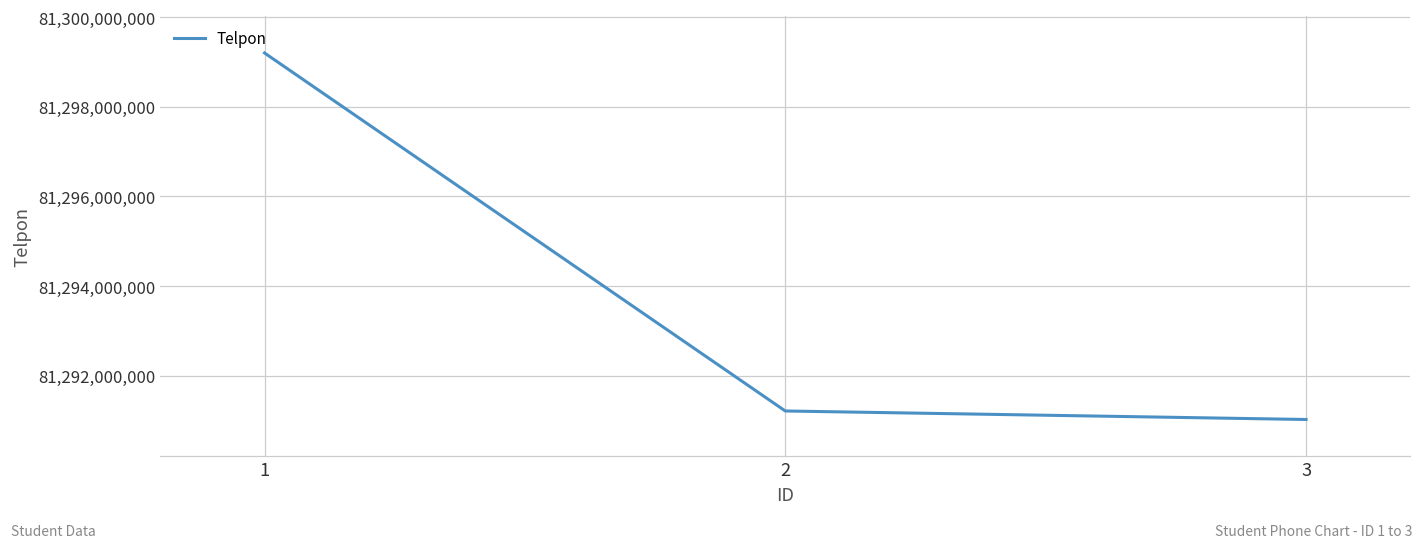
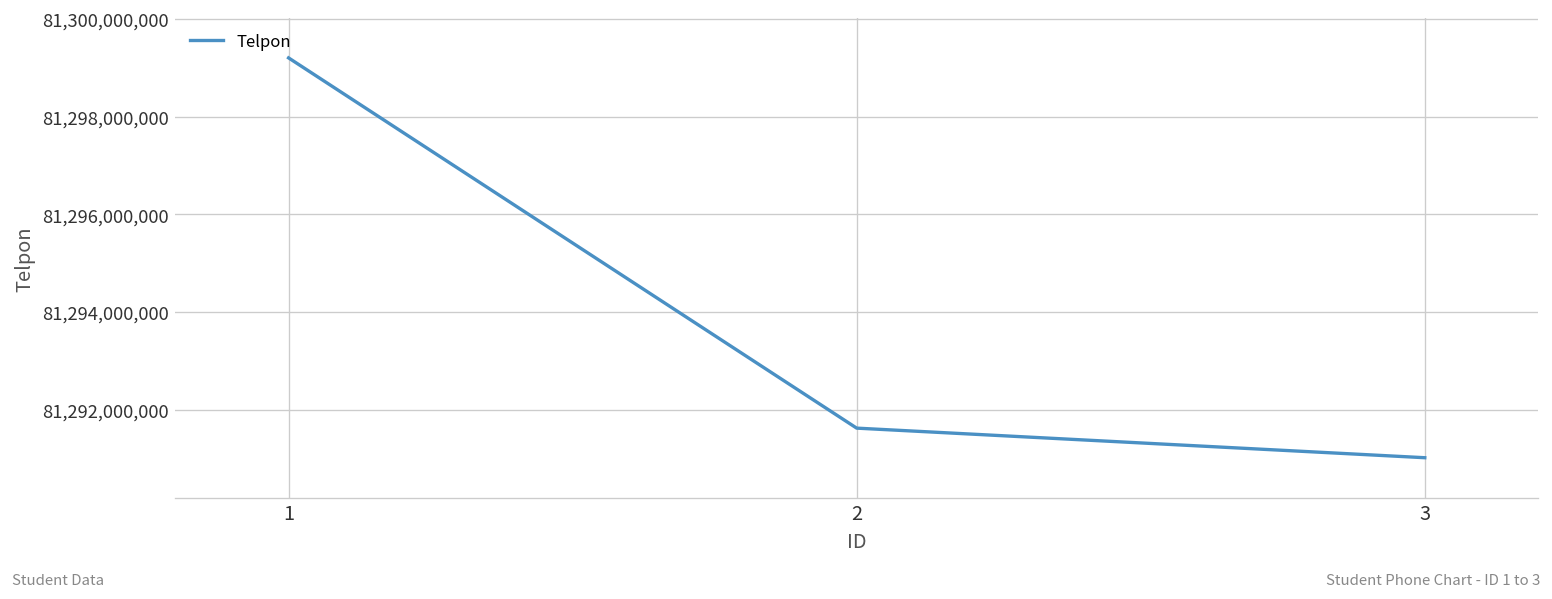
  {
    "1": "81,299,200,000",
-   "2": "81,291,200,000",
+   "2": "81,291,600,000",
    "3": "81,291,000,000"
  }
